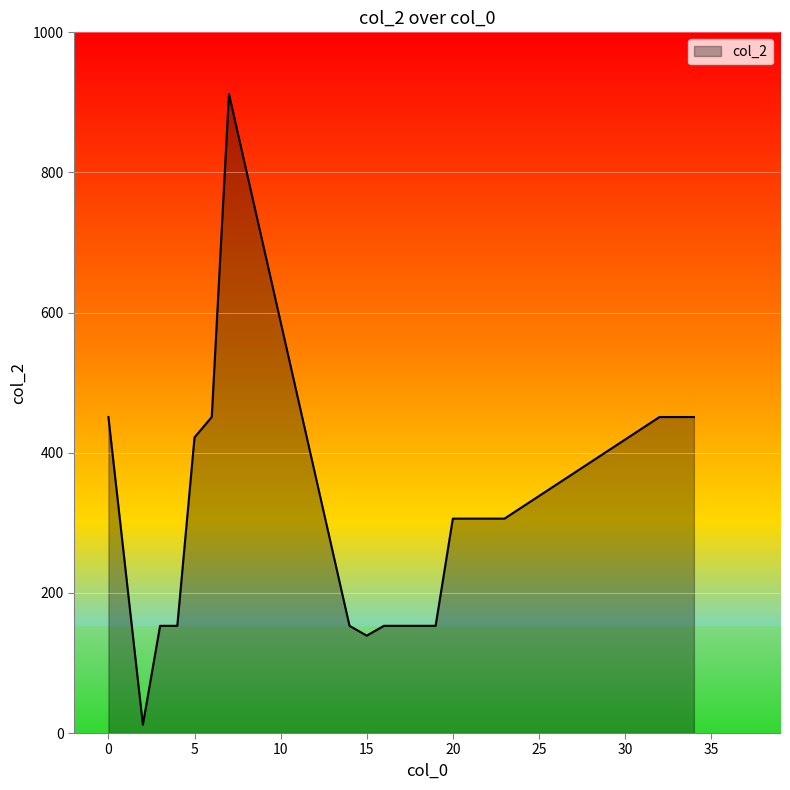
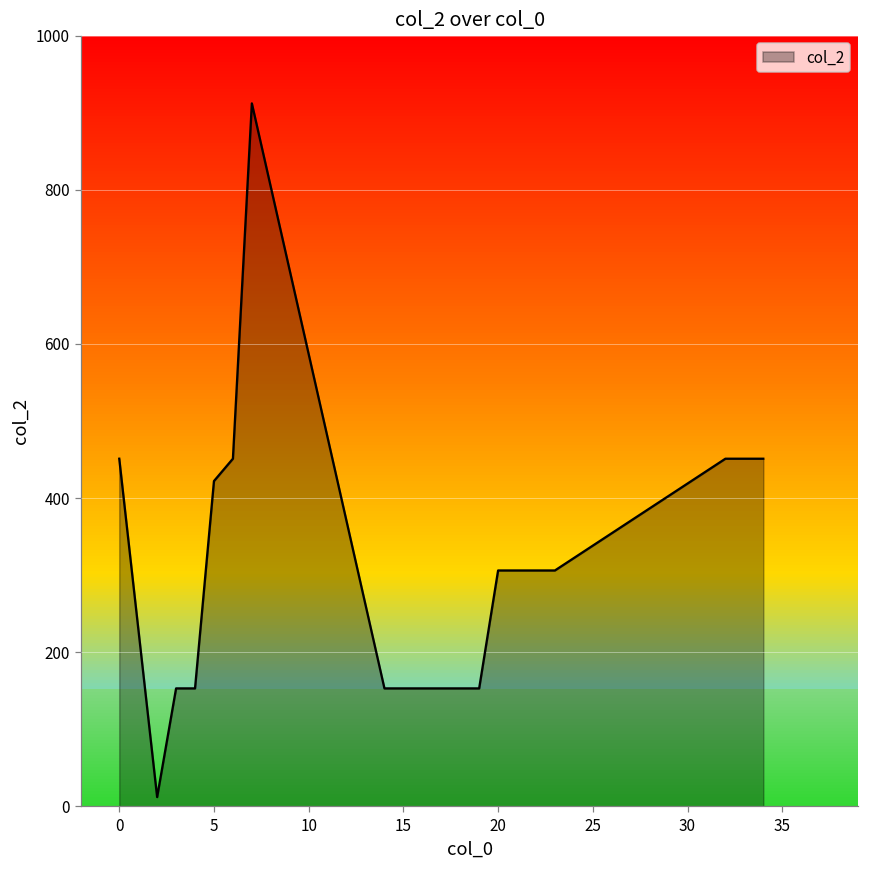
  {
    "0": 450,
    "5": 420,
-   "15": 140,
+   "15": 150,
    "20": 310
  }
